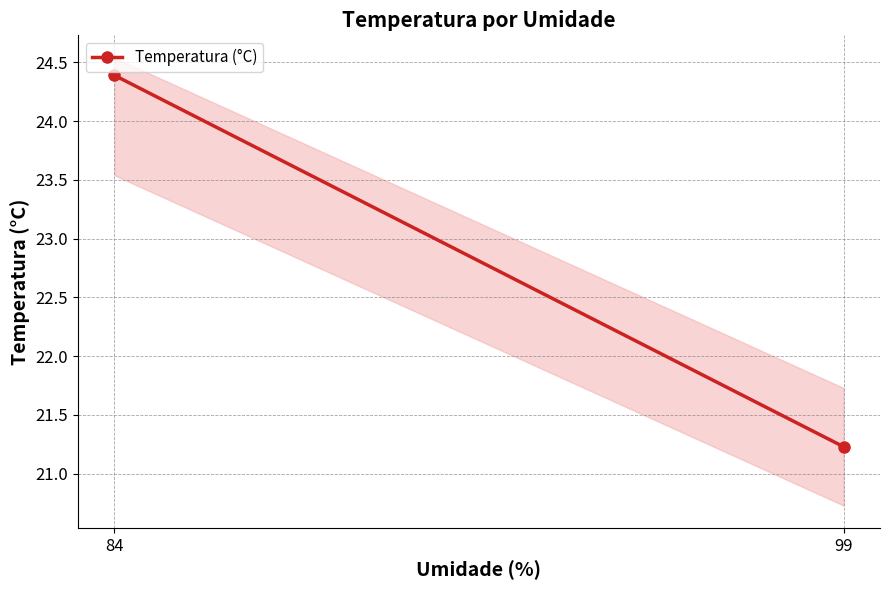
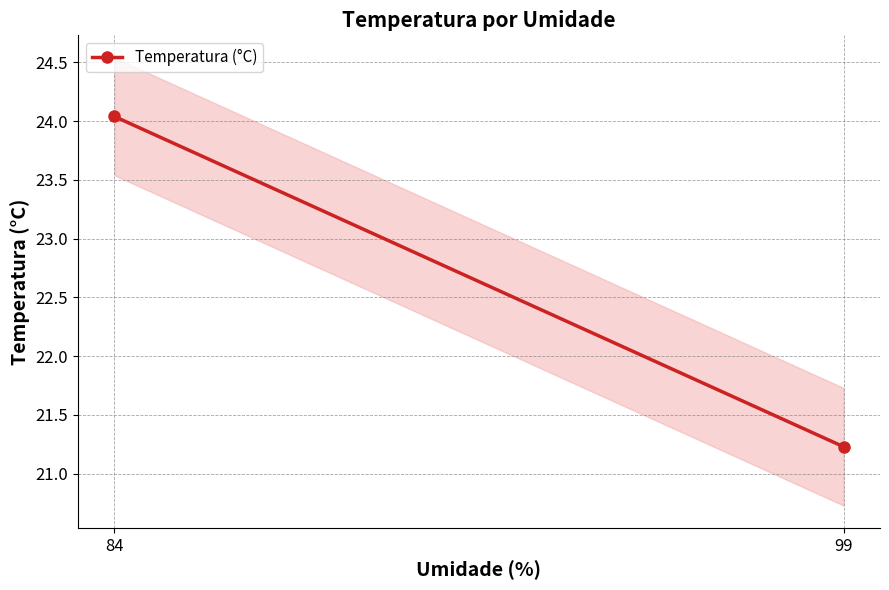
  {
    "Temperatura (°C)": {
-     "84": 24.39,
+     "84": 24.04,
      "99": 21.23
    }
  }
